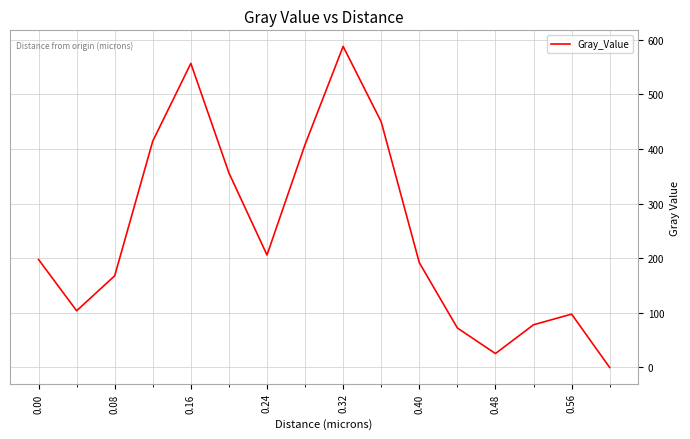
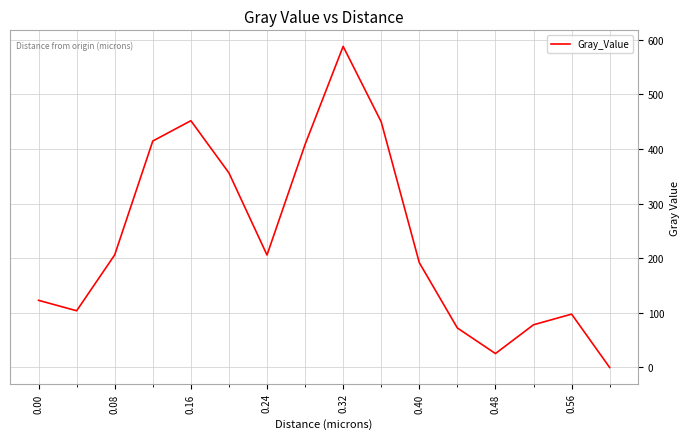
  {
-   "0.00": 200,
-   "0.08": 170,
-   "0.16": 560,
+   "0.00": 120,
+   "0.08": 210,
+   "0.16": 450,
    "0.24": 210,
    "0.32": 590,
    "0.40": 190,
    "0.48": 30,
    "0.56": 100
  }
